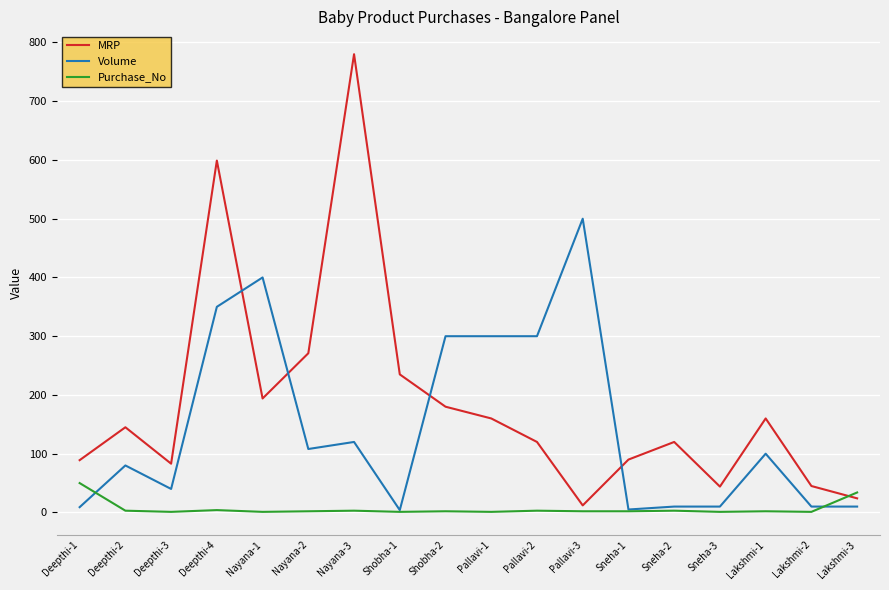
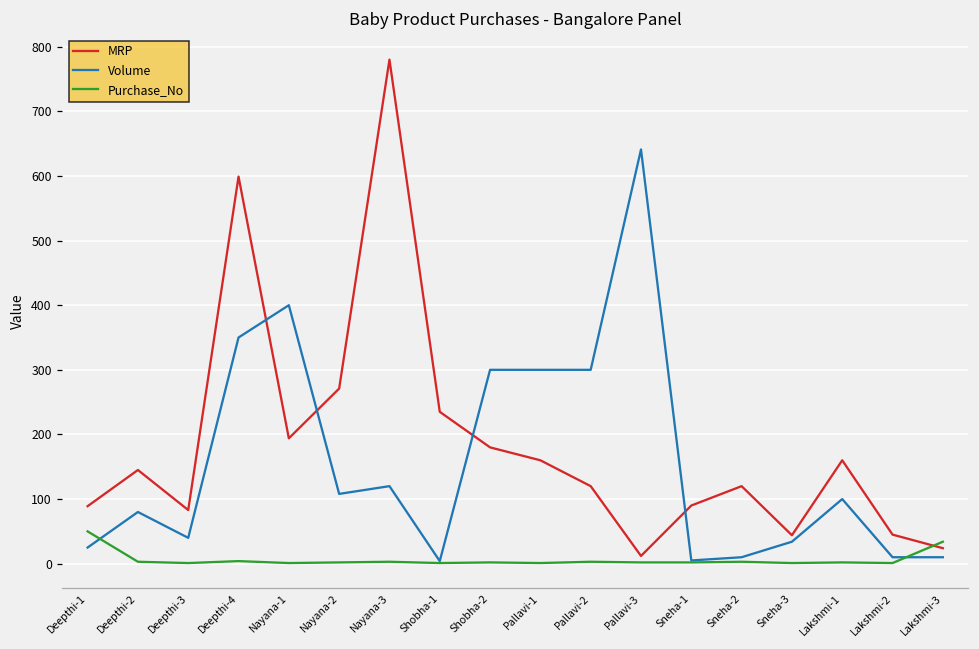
  {
    "MRP": {
      "Deepthi-1": 90,
      "Deepthi-2": 150,
      "Deepthi-3": 80,
      "Deepthi-4": 600,
      "Nayana-1": 190,
      "Nayana-2": 270,
      "Nayana-3": 780,
      "Shobha-1": 240,
      "Shobha-2": 180,
      "Pallavi-1": 160,
      "Pallavi-2": 120,
      "Pallavi-3": 10,
      "Sneha-1": 90,
      "Sneha-2": 120,
      "Sneha-3": 40,
      "Lakshmi-1": 160,
      "Lakshmi-2": 50,
      "Lakshmi-3": 20
    },
    "Volume": {
-     "Deepthi-1": 10,
+     "Deepthi-1": 30,
      "Deepthi-2": 80,
      "Deepthi-3": 40,
      "Deepthi-4": 350,
      "Nayana-1": 400,
      "Nayana-2": 110,
      "Nayana-3": 120,
      "Shobha-2": 300,
      "Pallavi-1": 300,
      "Pallavi-2": 300,
-     "Pallavi-3": 500,
+     "Pallavi-3": 640,
      "Sneha-2": 10,
-     "Sneha-3": 10,
+     "Sneha-3": 30,
      "Lakshmi-1": 100,
      "Lakshmi-2": 10,
      "Lakshmi-3": 10
    },
    "Purchase_No": {
      "Deepthi-1": 50,
      "Deepthi-2": 0,
      "Deepthi-3": 0,
      "Deepthi-4": 0,
      "Nayana-1": 0,
      "Nayana-2": 0,
      "Nayana-3": 0,
      "Shobha-2": 0,
      "Pallavi-1": 0,
      "Pallavi-2": 0,
      "Pallavi-3": 0,
      "Sneha-2": 0,
      "Sneha-3": 0,
      "Lakshmi-1": 0,
      "Lakshmi-2": 0,
      "Lakshmi-3": 30
    }
  }
